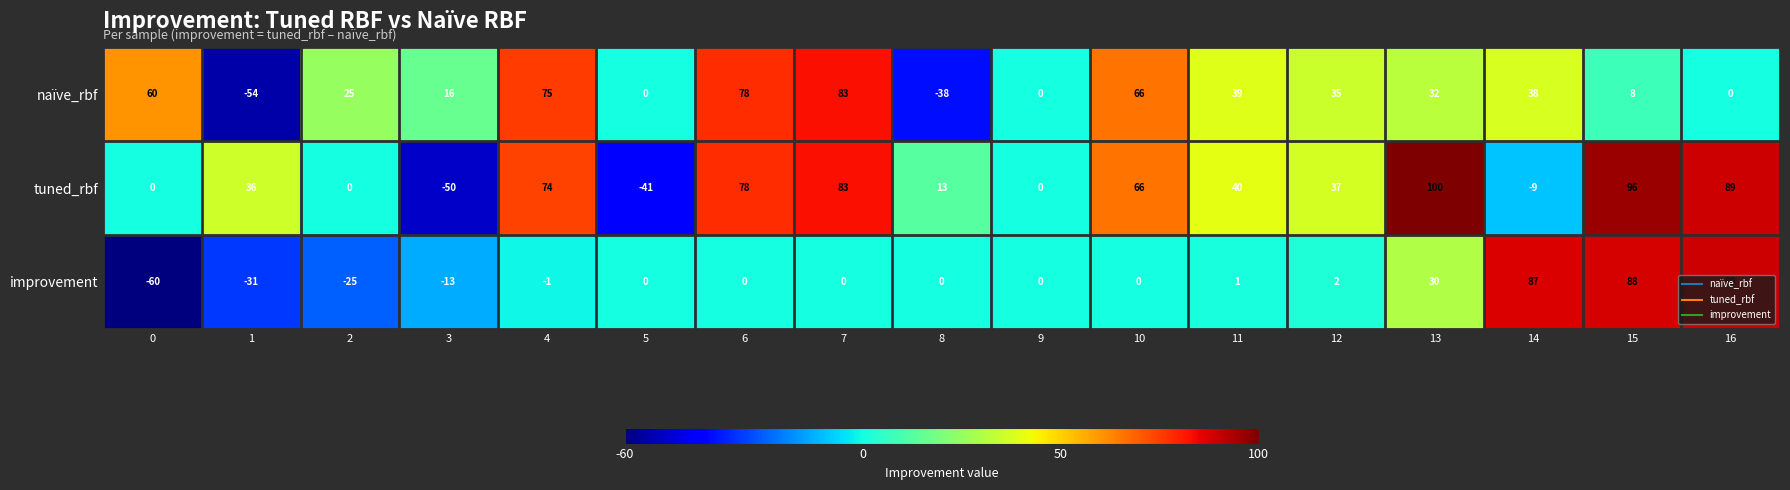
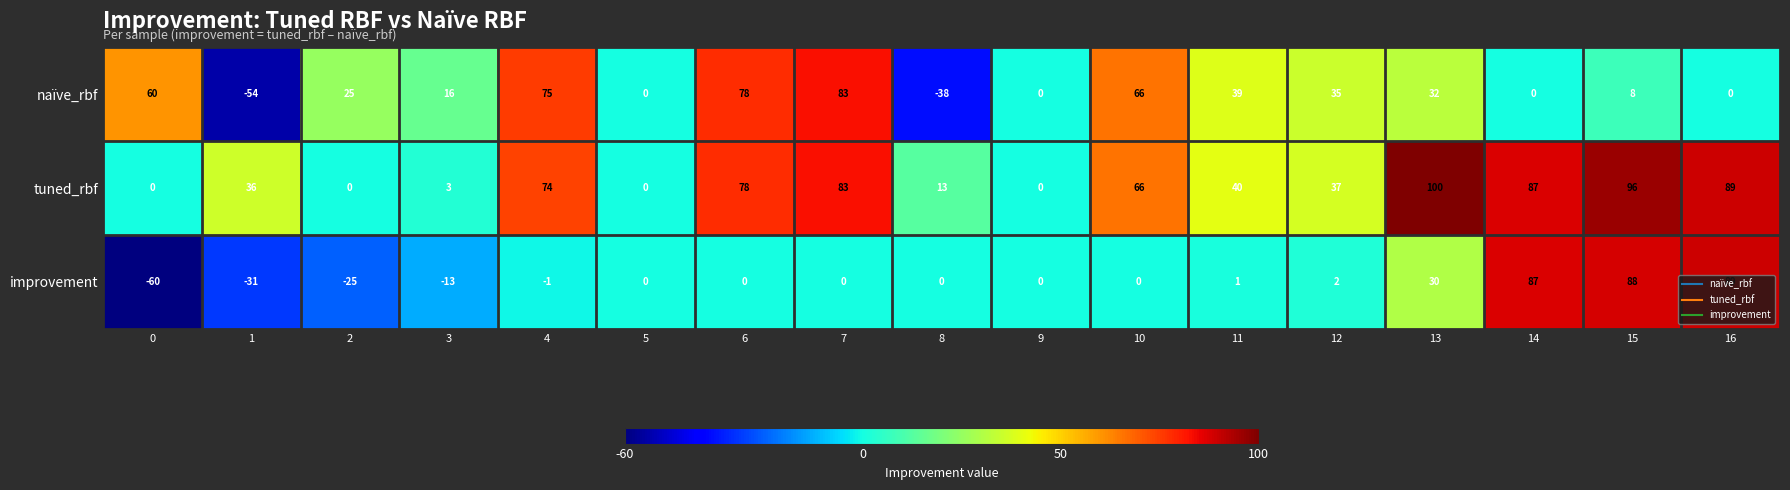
  {
    "naïve_rbf": {
      "0": 60,
      "1": -54,
      "2": 25,
      "3": 16,
      "4": 75,
      "5": 0,
      "6": 78,
      "7": 83,
      "8": -38,
      "9": 0,
      "10": 66,
      "11": 39,
      "12": 35,
      "13": 32,
-     "14": 38,
+     "14": 0,
      "15": 8,
      "16": 0
    },
    "tuned_rbf": {
      "0": 0,
      "1": 36,
      "2": 0,
-     "3": -50,
+     "3": 3,
      "4": 74,
-     "5": -41,
+     "5": 0,
      "6": 78,
      "7": 83,
      "8": 13,
      "9": 0,
      "10": 66,
      "11": 40,
      "12": 37,
      "13": 100,
-     "14": -9,
+     "14": 87,
      "15": 96,
      "16": 89
    },
    "improvement": {
      "0": -60,
      "1": -31,
      "2": -25,
      "3": -13,
      "4": -1,
      "5": 0,
      "6": 0,
      "7": 0,
      "8": 0,
      "9": 0,
      "10": 0,
      "11": 1,
      "12": 2,
      "13": 30,
      "14": 87,
      "15": 88
    }
  }
